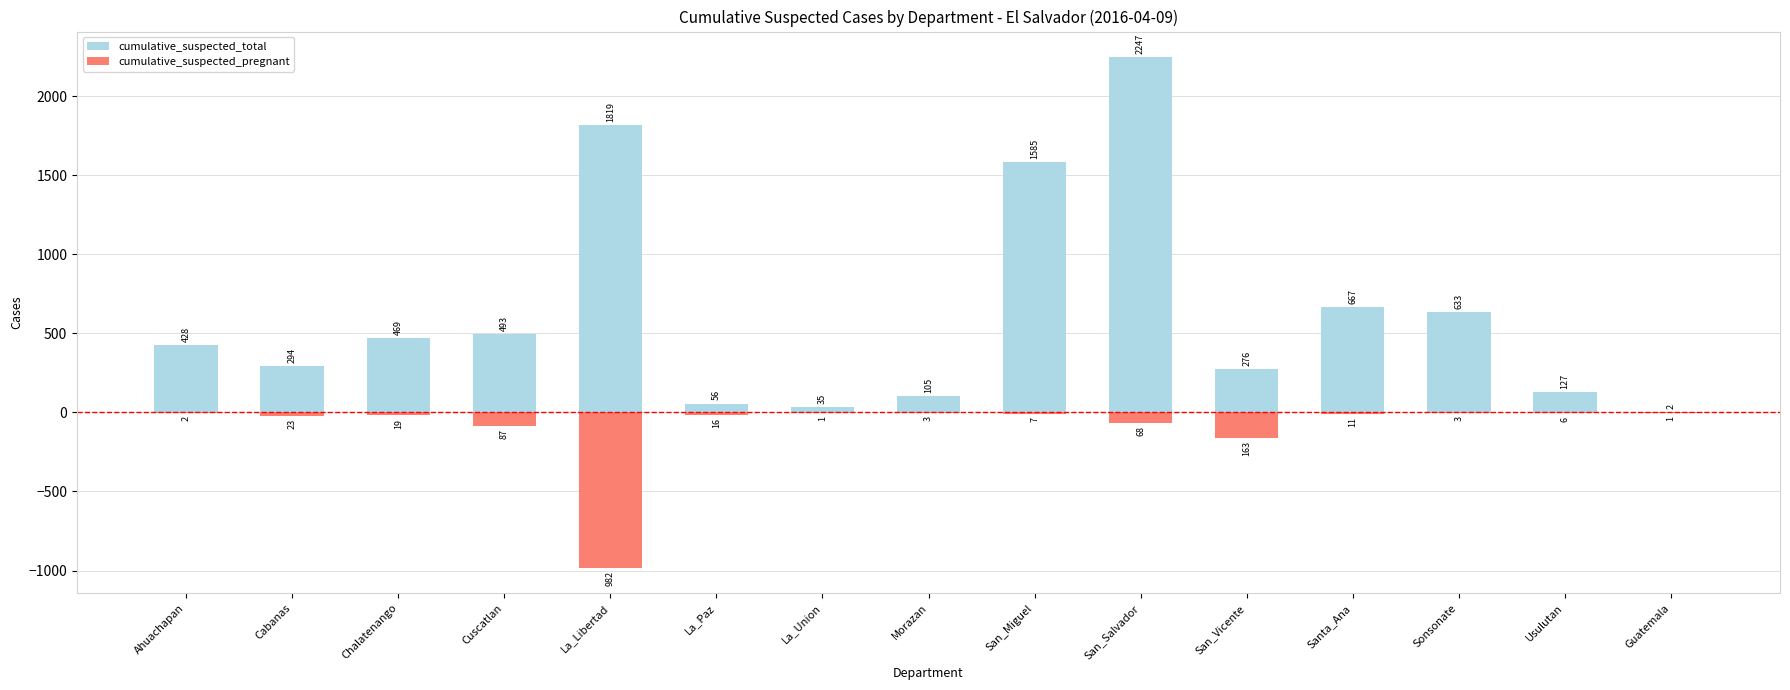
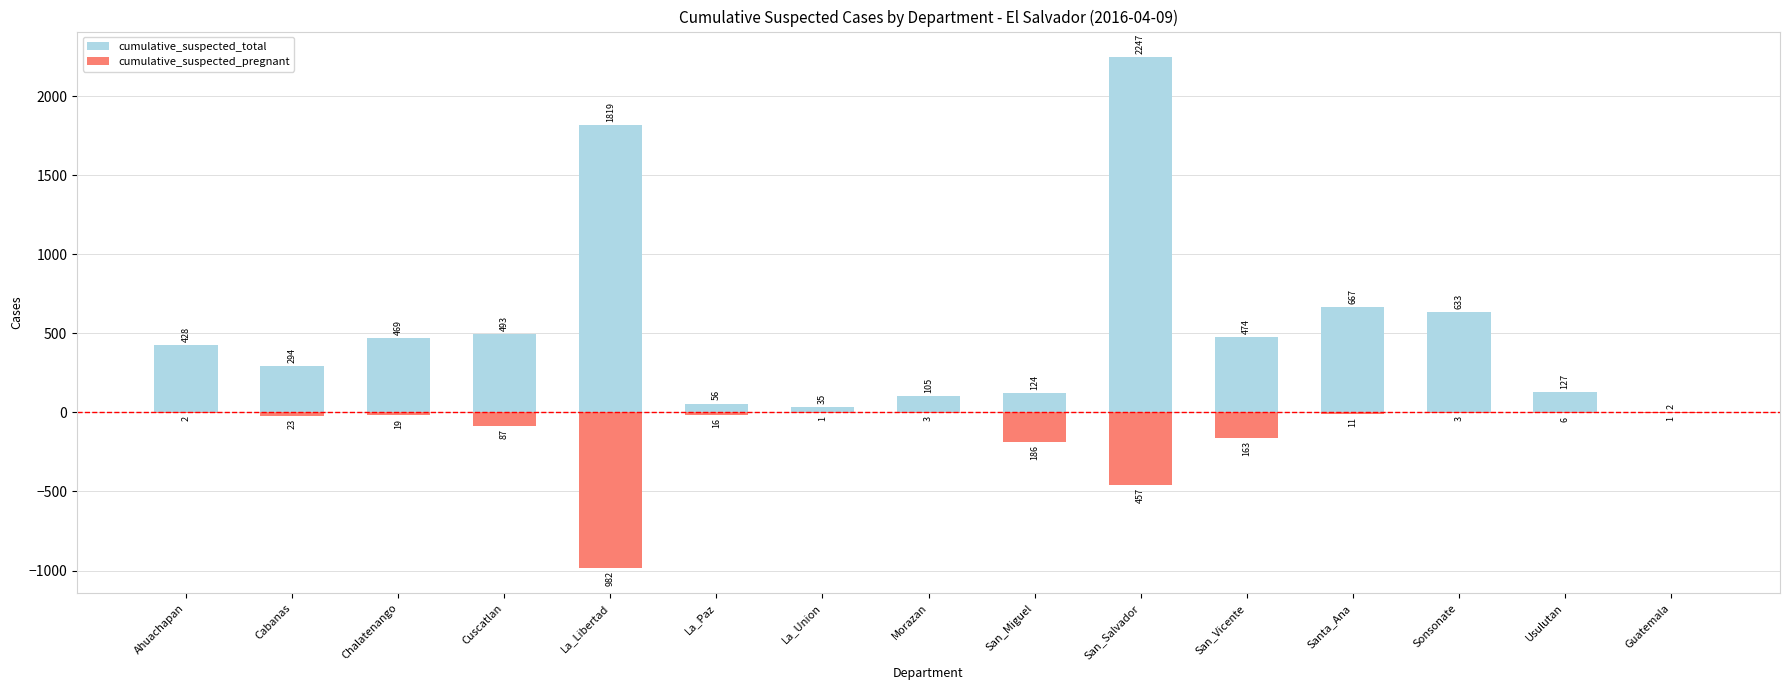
  {
    "cumulative_suspected_total": {
      "Ahuachapan": 428,
      "Cabanas": 294,
      "Chalatenango": 469,
      "Cuscatlan": 493,
      "La_Libertad": 1819,
      "La_Paz": 56,
      "La_Union": 35,
      "Morazan": 105,
-     "San_Miguel": 1585,
+     "San_Miguel": 124,
      "San_Salvador": 2247,
-     "San_Vicente": 276,
+     "San_Vicente": 474,
      "Santa_Ana": 667,
      "Sonsonate": 633,
      "Usulutan": 127,
      "Guatemala": 2
    },
    "cumulative_suspected_pregnant": {
-     "San_Miguel": 7,
-     "San_Salvador": 68
+     "San_Miguel": 186,
+     "San_Salvador": 457
    }
  }
